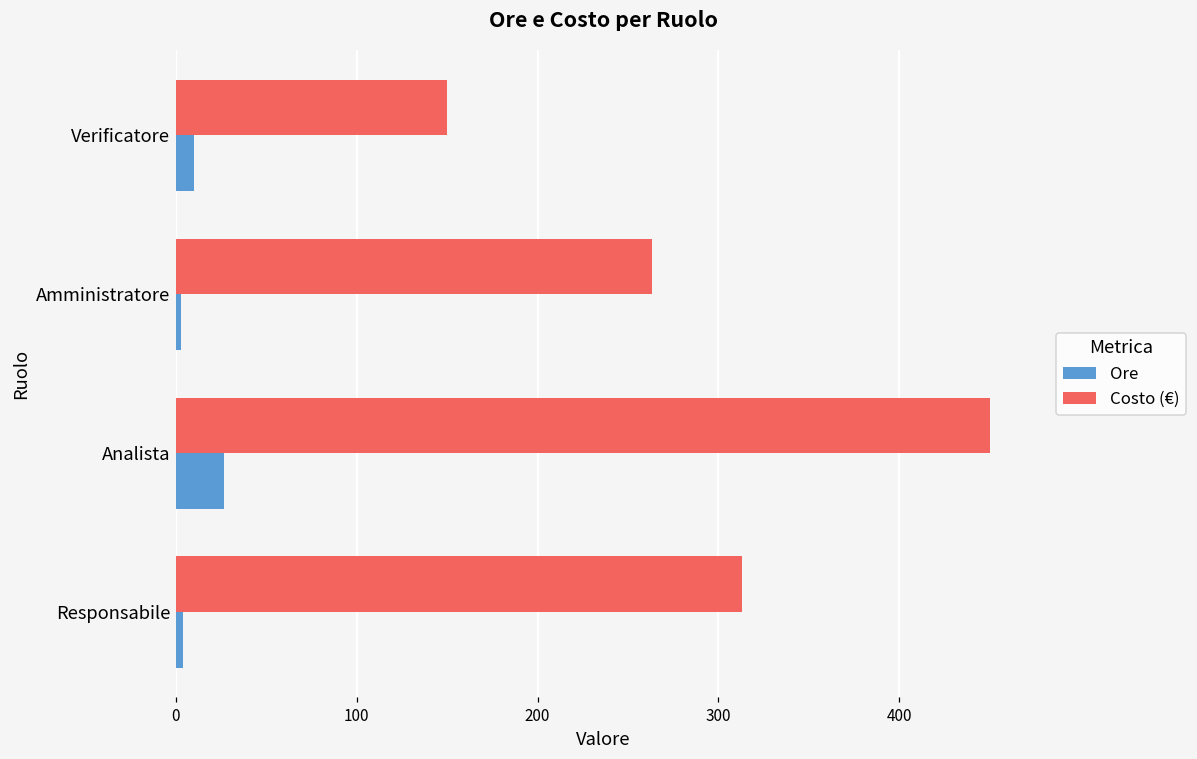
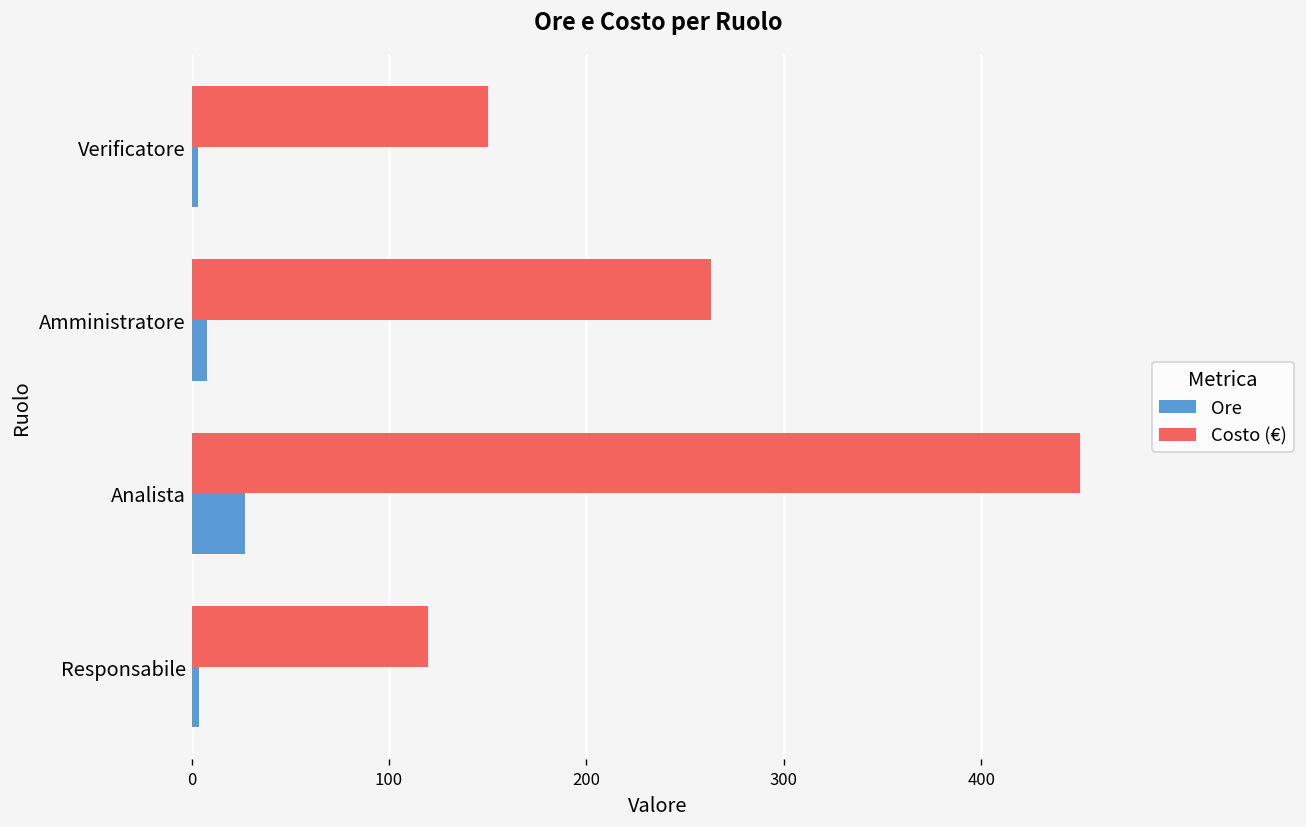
  {
    "Ore": {
-     "Verificatore": 10,
-     "Amministratore": 3,
+     "Verificatore": 3,
+     "Amministratore": 8,
      "Analista": 27,
      "Responsabile": 4
    },
    "Costo (€)": {
      "Verificatore": 150,
      "Amministratore": 263,
      "Analista": 450,
-     "Responsabile": 313
+     "Responsabile": 120
    }
  }
